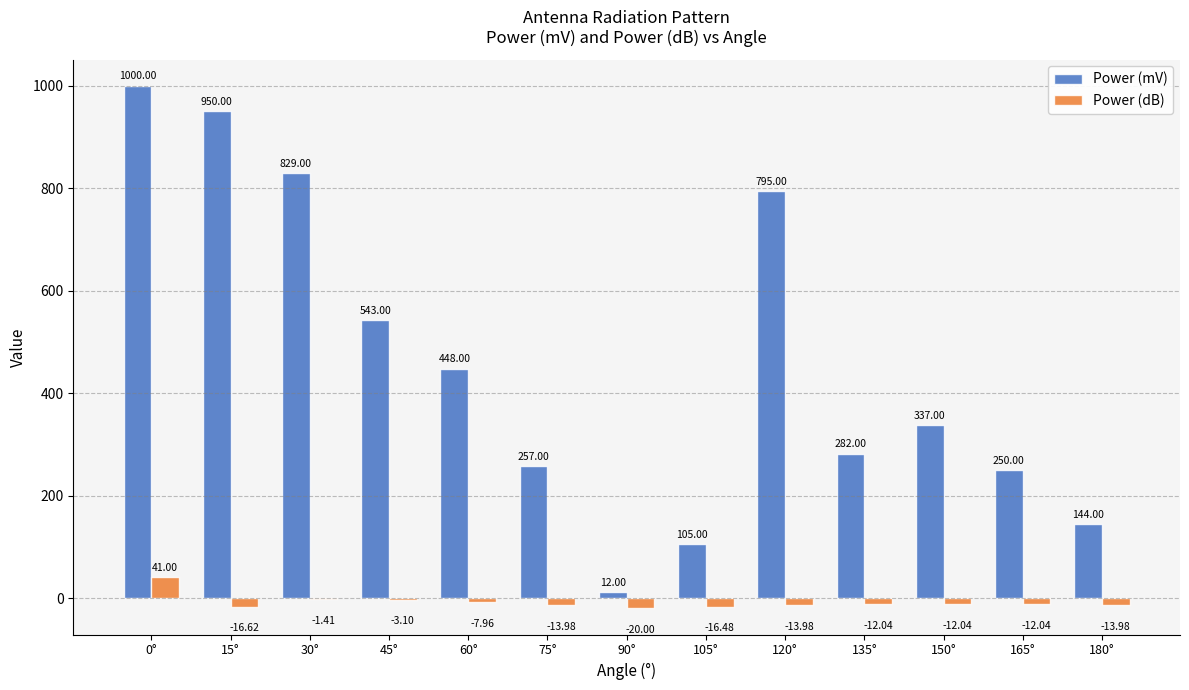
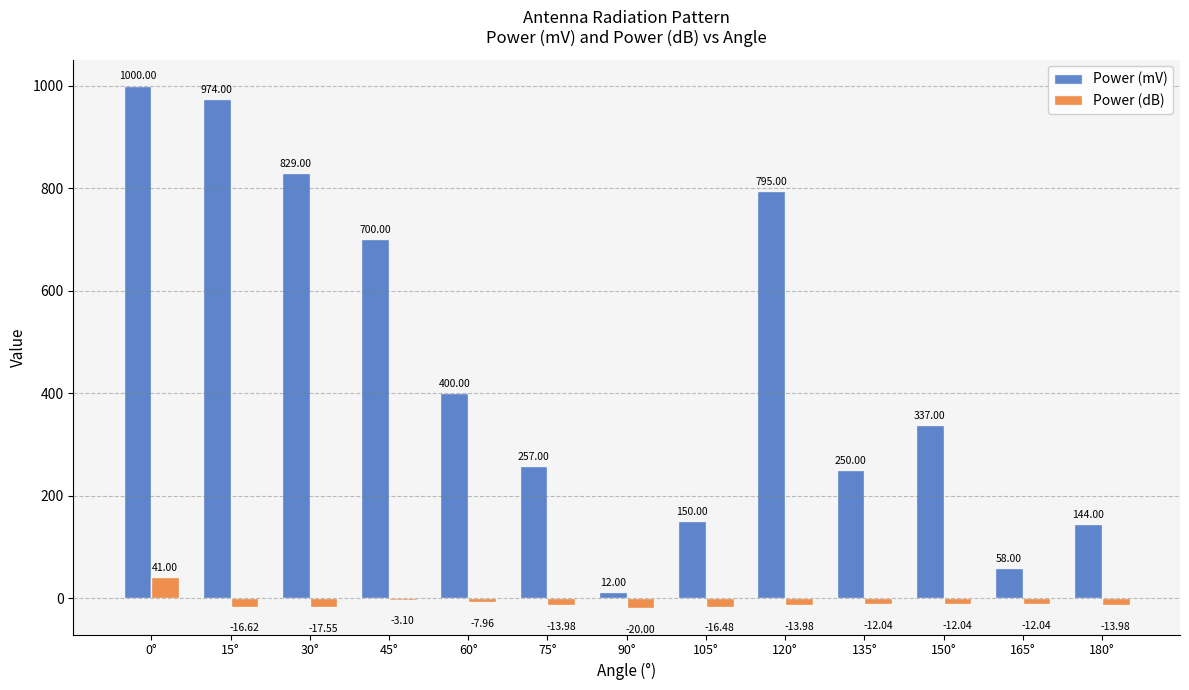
  {
    "Power (mV)": {
      "0°": 1000.00,
-     "15°": 950.00,
+     "15°": 974.00,
      "30°": 829.00,
-     "45°": 543.00,
-     "60°": 448.00,
+     "45°": 700.00,
+     "60°": 400.00,
      "75°": 257.00,
      "90°": 12.00,
-     "105°": 105.00,
+     "105°": 150.00,
      "120°": 795.00,
-     "135°": 282.00,
+     "135°": 250.00,
      "150°": 337.00,
-     "165°": 250.00,
+     "165°": 58.00,
      "180°": 144.00
    },
    "Power (dB)": {
      "0°": 41.00,
      "15°": -16.62,
-     "30°": -1.41,
+     "30°": -17.55,
      "45°": -3.10,
      "60°": -7.96,
      "75°": -13.98,
      "90°": -20.00,
      "105°": -16.48,
      "120°": -13.98,
      "135°": -12.04,
      "150°": -12.04,
      "165°": -12.04,
      "180°": -13.98
    }
  }
